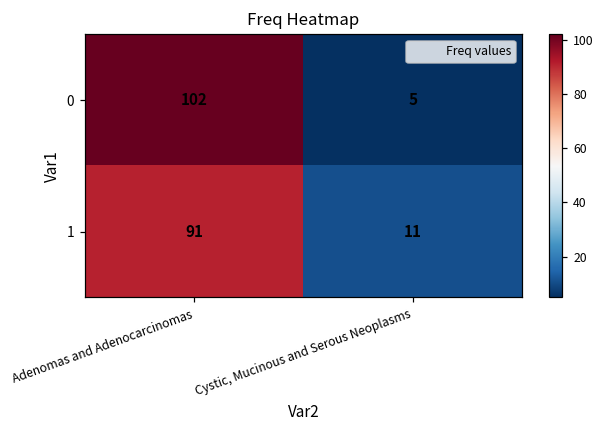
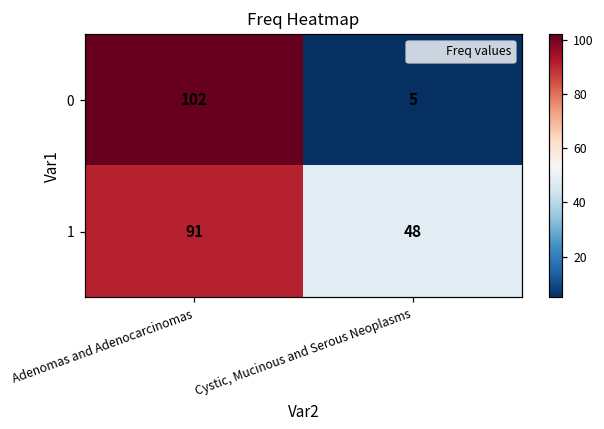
  {
    "0": {
      "Adenomas and Adenocarcinomas": 102,
      "Cystic, Mucinous and Serous Neoplasms": 5
    },
    "1": {
      "Adenomas and Adenocarcinomas": 91,
-     "Cystic, Mucinous and Serous Neoplasms": 11
+     "Cystic, Mucinous and Serous Neoplasms": 48
    }
  }
